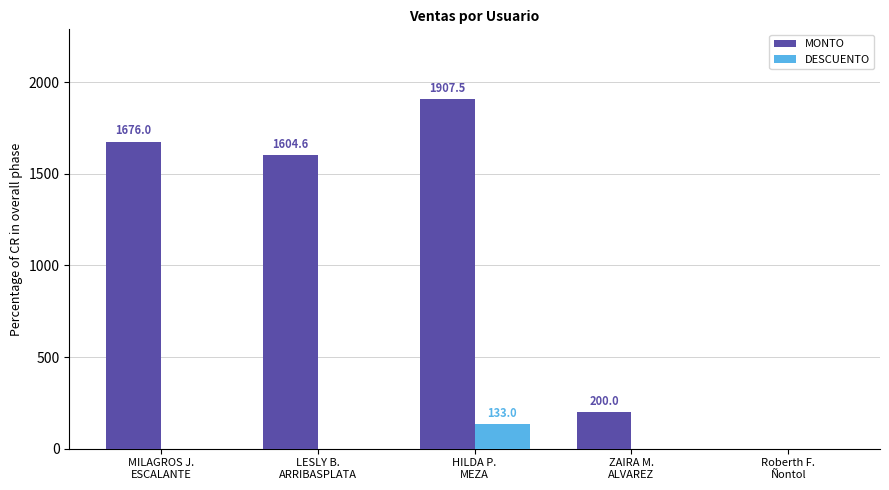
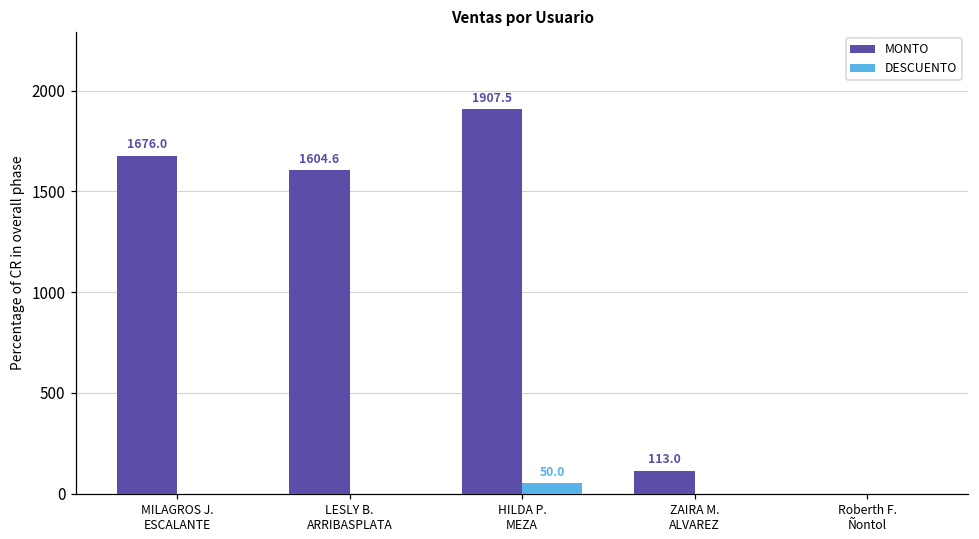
  {
    "MONTO": {
      "MILAGROS J. ESCALANTE": 1676.0,
      "LESLY B. ARRIBASPLATA": 1604.6,
      "HILDA P. MEZA": 1907.5,
-     "ZAIRA M. ALVAREZ": 200.0
+     "ZAIRA M. ALVAREZ": 113.0
    },
    "DESCUENTO": {
-     "HILDA P. MEZA": 133.0
+     "HILDA P. MEZA": 50.0
    }
  }
